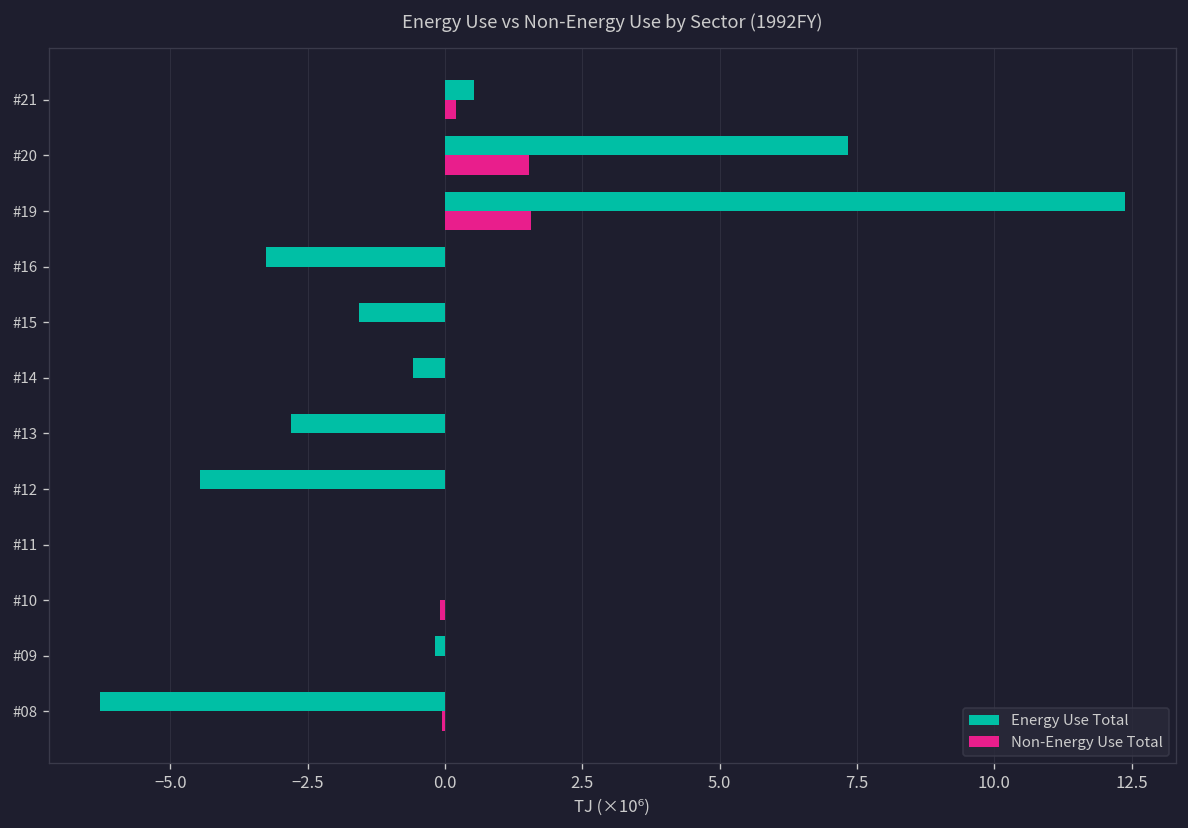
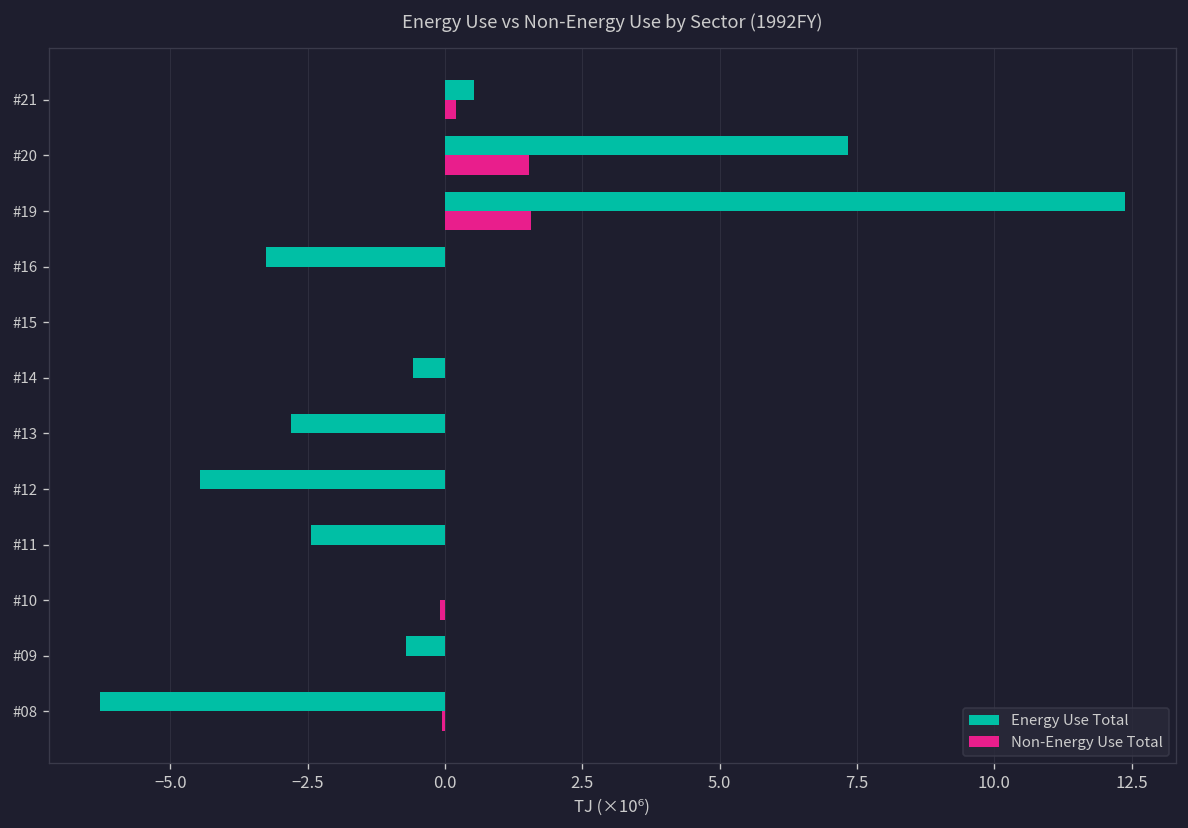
  {
    "Energy Use Total": {
      "#21": 0.5,
      "#20": 7.3,
      "#19": 12.4,
      "#16": -3.3,
-     "#15": -1.6,
+     "#15": 0.0,
      "#14": -0.6,
      "#13": -2.8,
      "#12": -4.5,
-     "#11": 0.0,
-     "#09": -0.2,
+     "#11": -2.4,
+     "#09": -0.7,
      "#08": -6.3
    },
    "Non-Energy Use Total": {
      "#21": 0.2,
      "#20": 1.5,
      "#19": 1.6,
      "#16": 0.0,
      "#14": 0.0,
      "#13": 0.0,
      "#12": 0.0,
      "#11": 0.0,
      "#10": -0.1,
      "#08": -0.1
    }
  }
